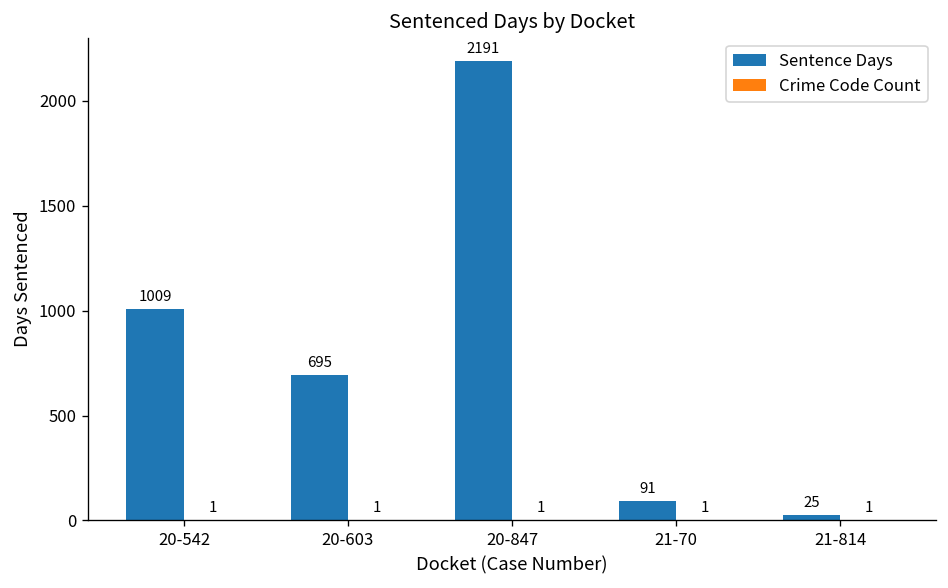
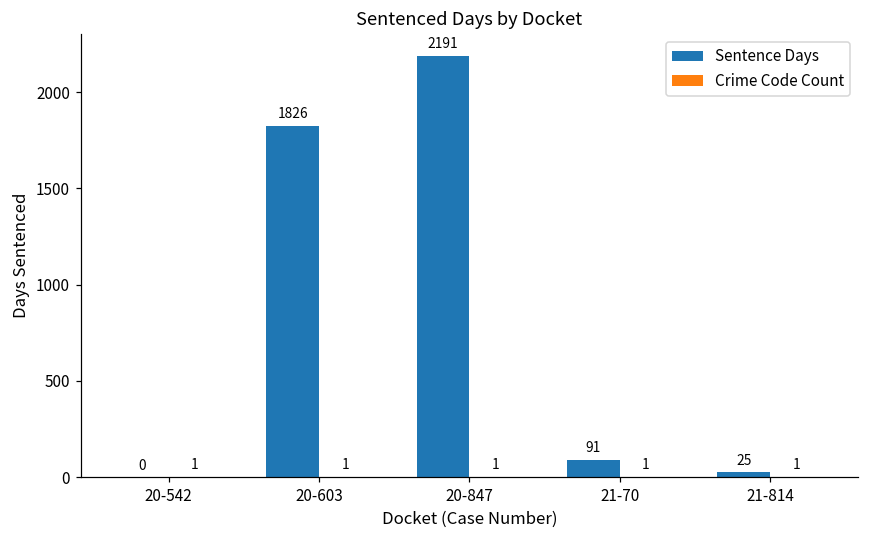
  {
    "Sentence Days": {
-     "20-542": 1009,
-     "20-603": 695,
+     "20-542": 0,
+     "20-603": 1826,
      "20-847": 2191,
      "21-70": 91,
      "21-814": 25
    },
    "Crime Code Count": {
      "20-542": 1,
      "20-603": 1,
      "20-847": 1,
      "21-70": 1,
      "21-814": 1
    }
  }
